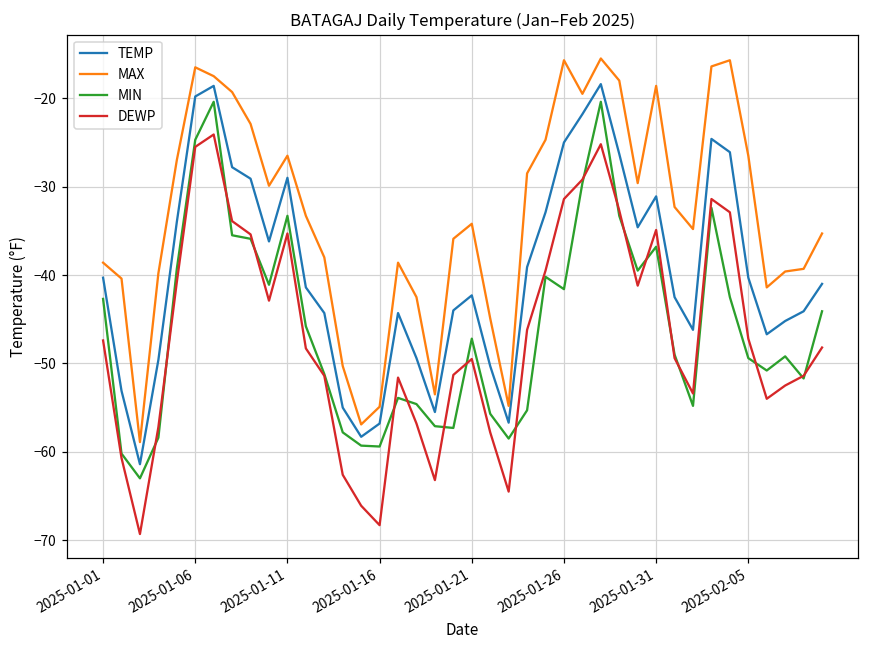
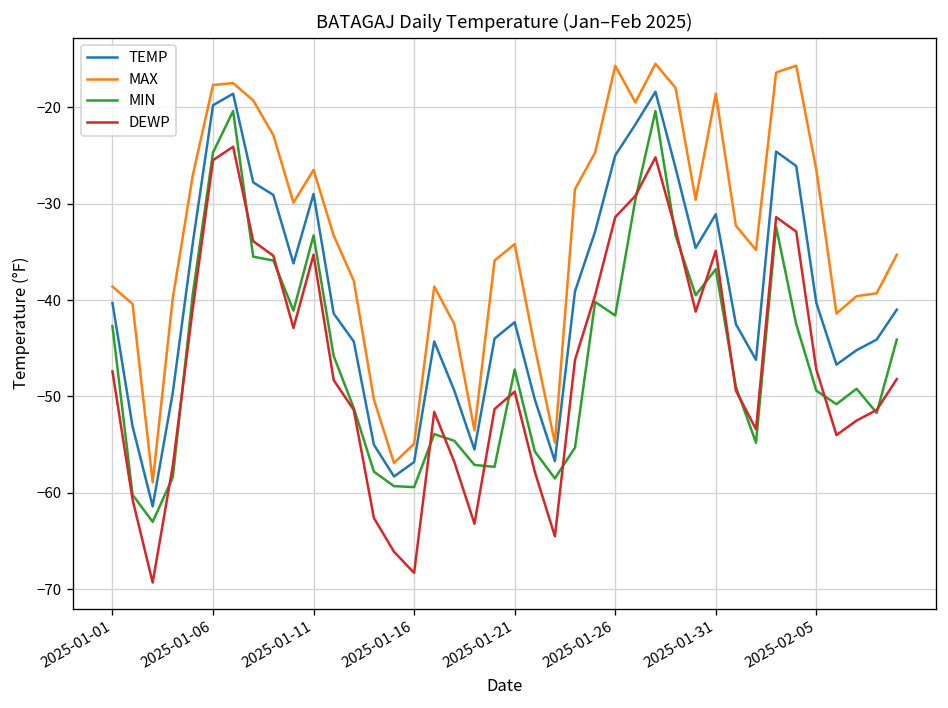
  {
    "TEMP": {
      "2025-01-01": -40,
      "2025-01-06": -20,
      "2025-01-11": -29,
      "2025-01-16": -57,
      "2025-01-21": -42,
      "2025-01-26": -25,
      "2025-01-31": -31,
      "2025-02-05": -40
    },
    "MAX": {
      "2025-01-01": -39,
-     "2025-01-06": -17,
+     "2025-01-06": -18,
      "2025-01-11": -27,
      "2025-01-16": -55,
      "2025-01-21": -34,
      "2025-01-26": -16,
      "2025-01-31": -19,
      "2025-02-05": -27
    },
    "MIN": {
      "2025-01-01": -43,
      "2025-01-06": -25,
      "2025-01-11": -33,
      "2025-01-16": -59,
      "2025-01-21": -47,
      "2025-01-26": -42,
      "2025-01-31": -37,
      "2025-02-05": -49
    },
    "DEWP": {
      "2025-01-01": -47,
      "2025-01-06": -26,
      "2025-01-11": -35,
      "2025-01-16": -68,
      "2025-01-21": -50,
      "2025-01-26": -31,
      "2025-01-31": -35,
      "2025-02-05": -47
    }
  }
